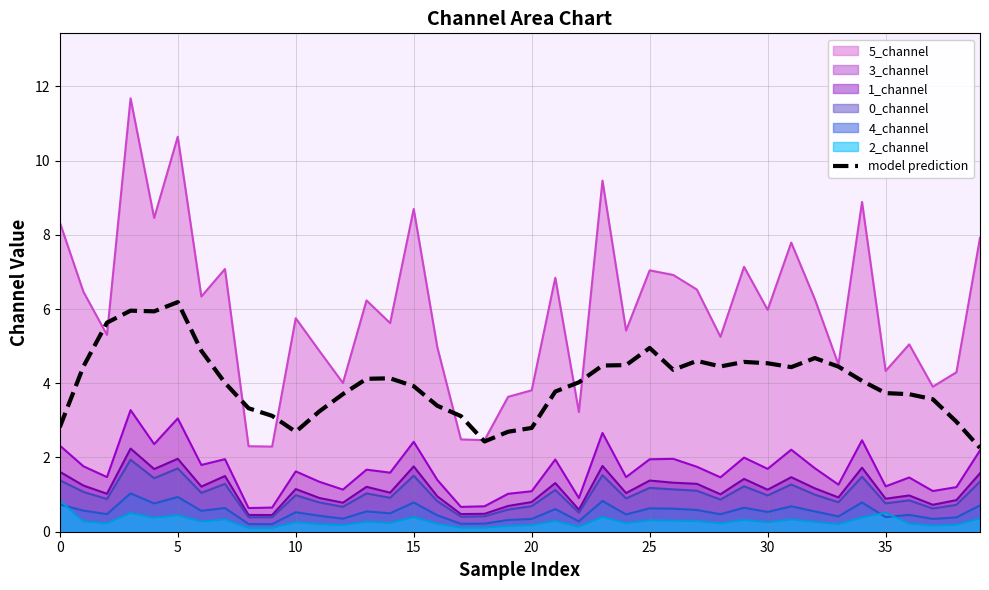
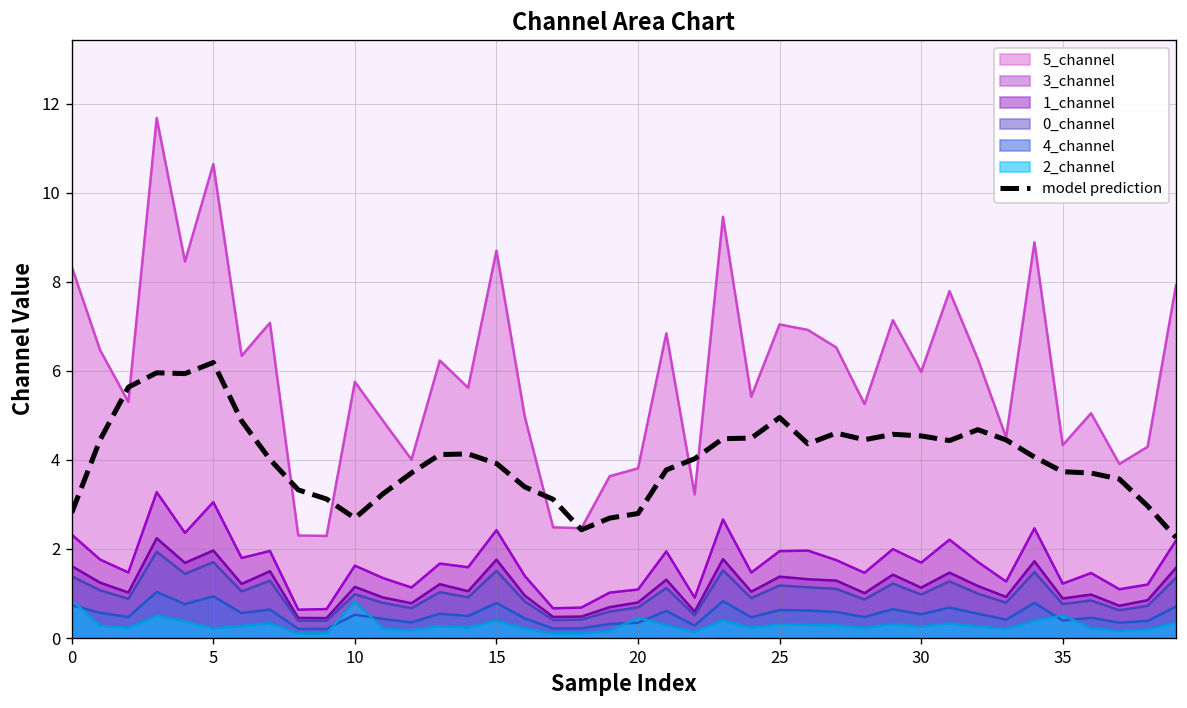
  {
    "2_channel": {
      "0": 0.8,
-     "5": 0.4,
-     "10": 0.3,
+     "5": 0.2,
+     "10": 0.8,
      "15": 0.4,
-     "20": 0.2,
+     "20": 0.5,
      "25": 0.3,
      "30": 0.3,
      "35": 0.5
    },
    "model prediction": {
      "0": 2.8,
      "5": 6.2,
      "10": 2.7,
      "15": 3.9,
      "20": 2.8,
      "25": 5.0,
      "30": 4.5,
      "35": 3.7
    }
  }
